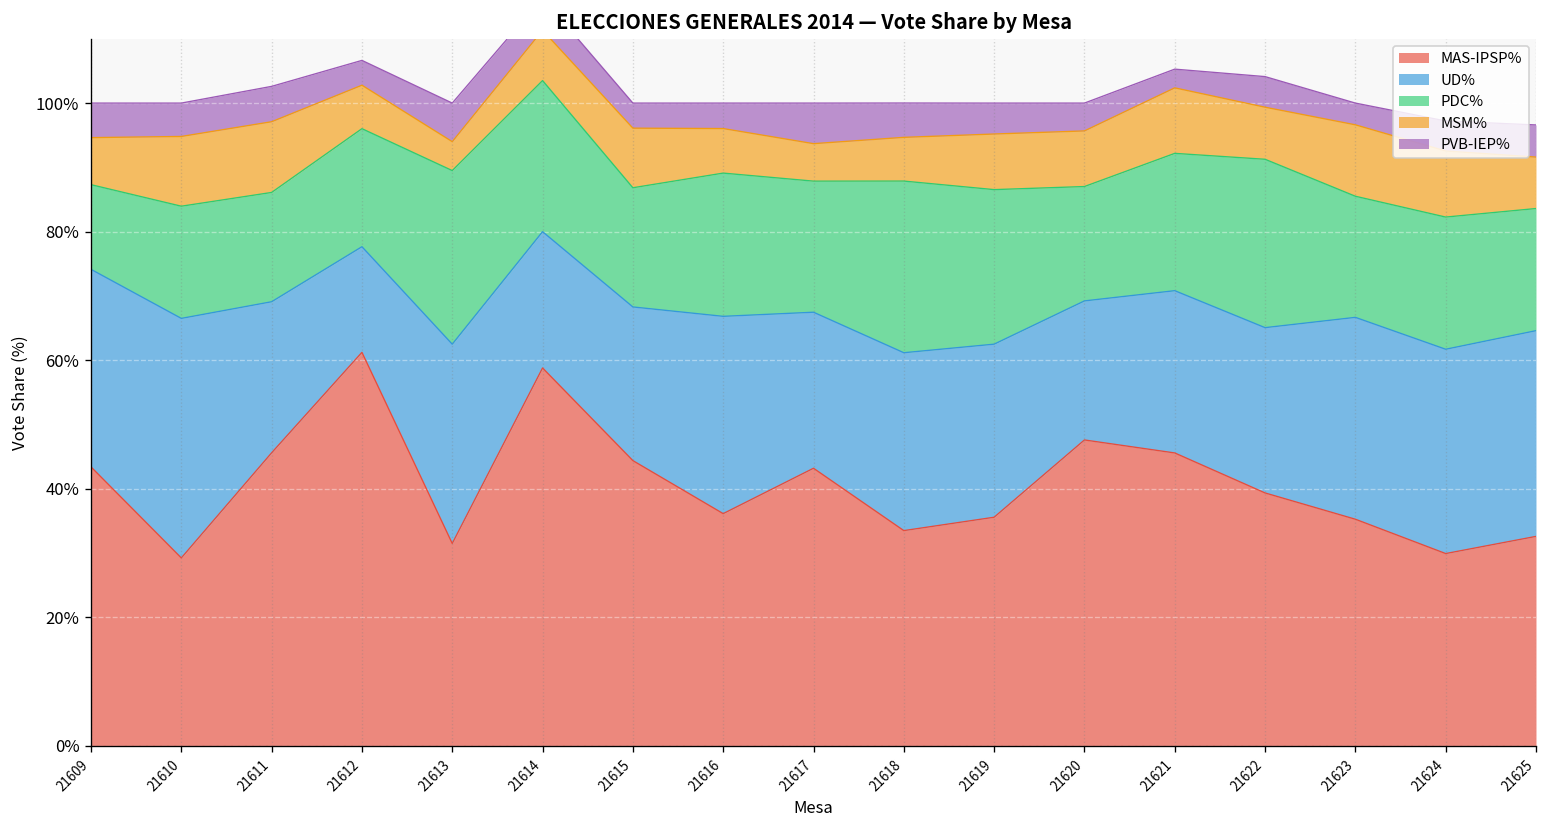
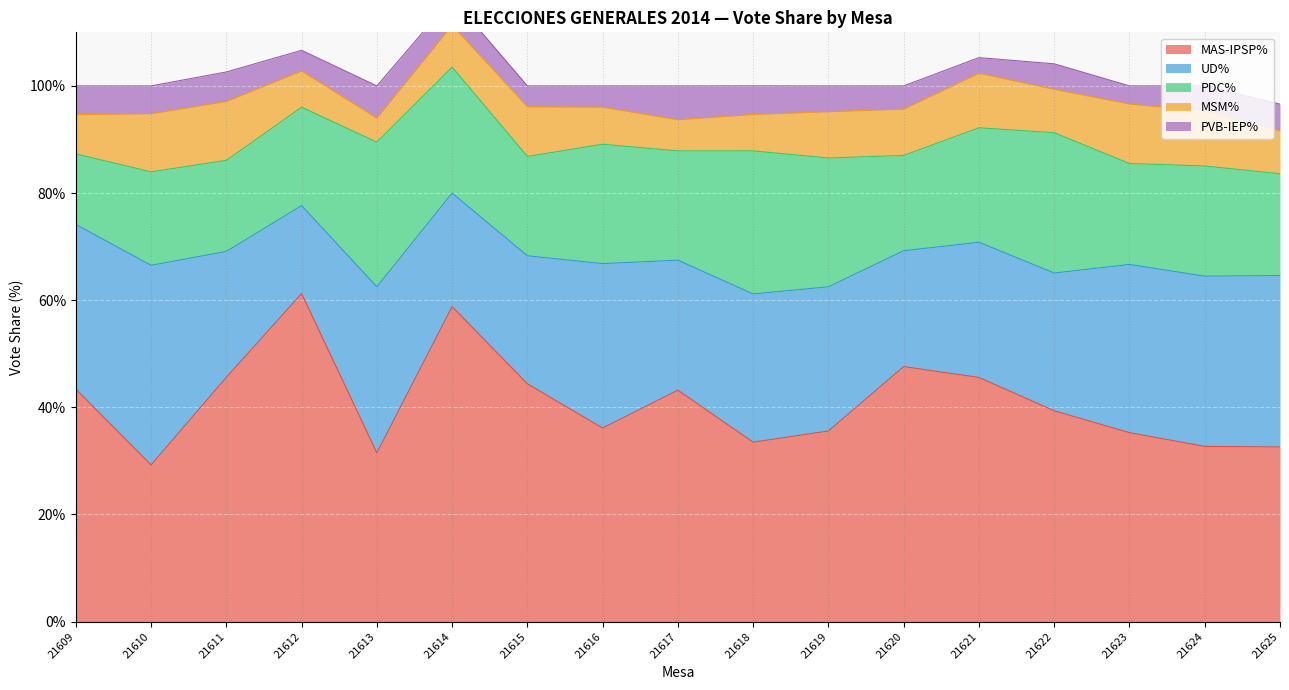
  {
    "MAS-IPSP%": {
      "21609": "43%",
      "21610": "29%",
      "21611": "46%",
      "21612": "61%",
      "21613": "32%",
      "21614": "59%",
      "21615": "44%",
      "21616": "36%",
      "21617": "43%",
      "21618": "34%",
      "21619": "36%",
      "21620": "48%",
      "21621": "46%",
      "21622": "39%",
      "21623": "35%",
-     "21624": "30%",
+     "21624": "33%",
      "21625": "33%"
    },
    "UD%": {
      "21609": "31%",
      "21610": "37%",
      "21611": "23%",
      "21612": "16%",
      "21613": "31%",
      "21614": "21%",
      "21615": "24%",
      "21616": "31%",
      "21617": "24%",
      "21618": "28%",
      "21619": "27%",
      "21620": "22%",
      "21621": "25%",
      "21622": "26%",
      "21623": "31%",
      "21624": "32%",
      "21625": "32%"
    },
    "PDC%": {
      "21609": "13%",
      "21610": "17%",
      "21611": "17%",
      "21612": "18%",
      "21613": "27%",
      "21614": "24%",
      "21615": "19%",
      "21616": "22%",
      "21617": "20%",
      "21618": "27%",
      "21619": "24%",
      "21620": "18%",
      "21621": "21%",
      "21622": "26%",
      "21623": "19%",
      "21624": "21%",
      "21625": "19%"
    },
    "MSM%": {
      "21609": "7%",
      "21610": "11%",
      "21611": "11%",
      "21612": "7%",
      "21613": "5%",
      "21615": "9%",
      "21616": "7%",
      "21617": "6%",
      "21618": "7%",
      "21619": "9%",
      "21620": "9%",
      "21621": "10%",
      "21622": "8%",
      "21623": "11%",
      "21625": "8%"
    },
    "PVB-IEP%": {
      "21609": "5%",
      "21610": "5%",
      "21611": "6%",
      "21612": "4%",
      "21613": "6%",
      "21615": "4%",
      "21616": "4%",
      "21617": "6%",
      "21618": "5%",
      "21619": "5%",
      "21620": "4%",
      "21621": "3%",
      "21622": "5%",
      "21623": "3%",
      "21625": "5%"
    }
  }
